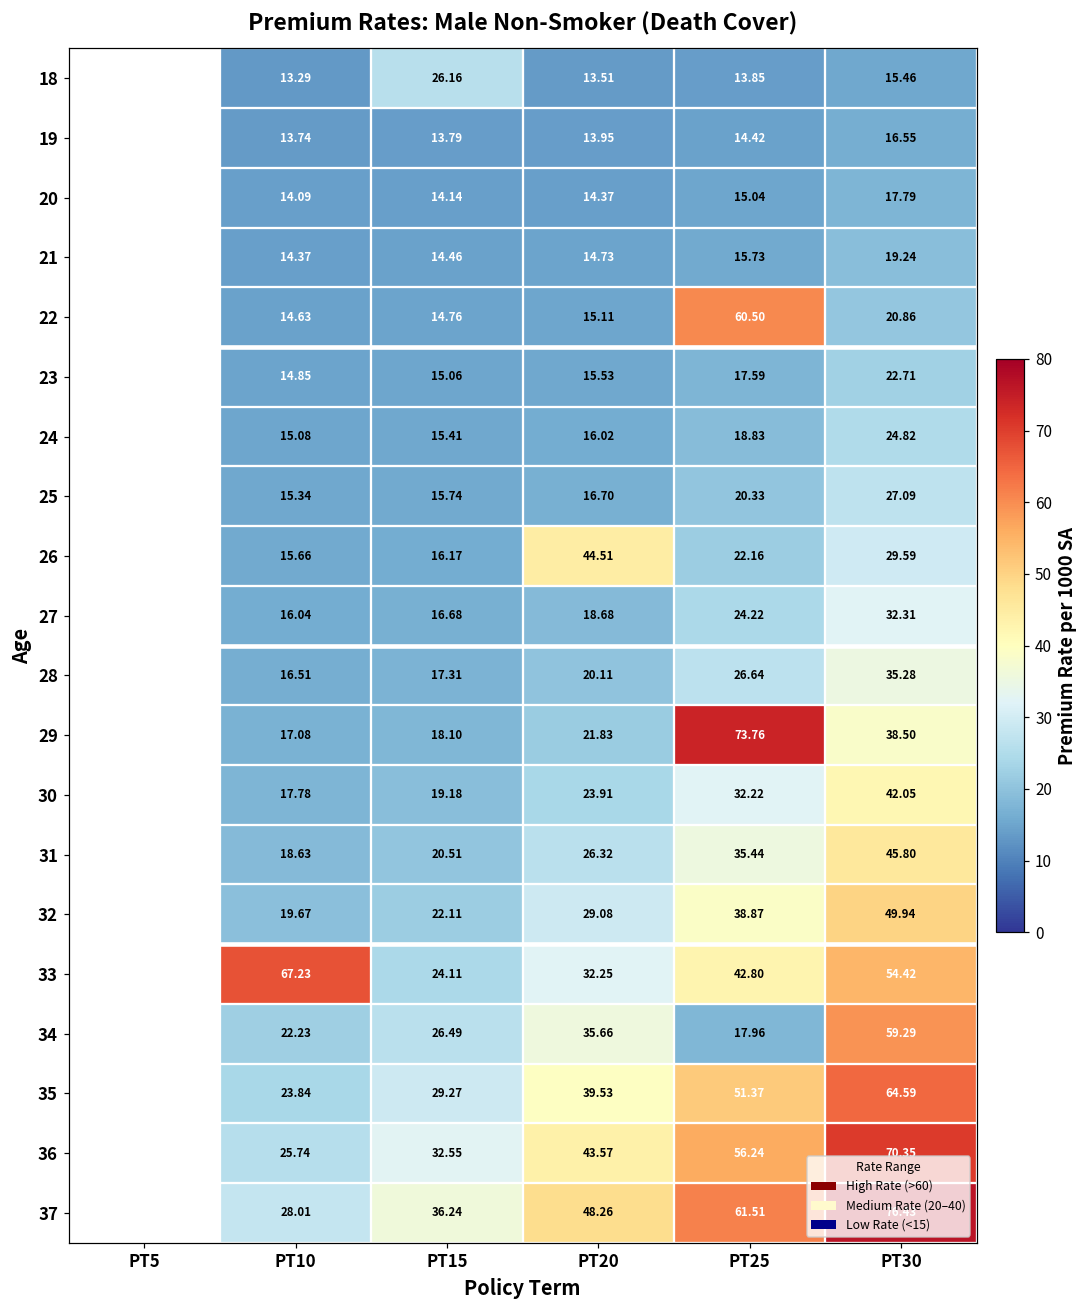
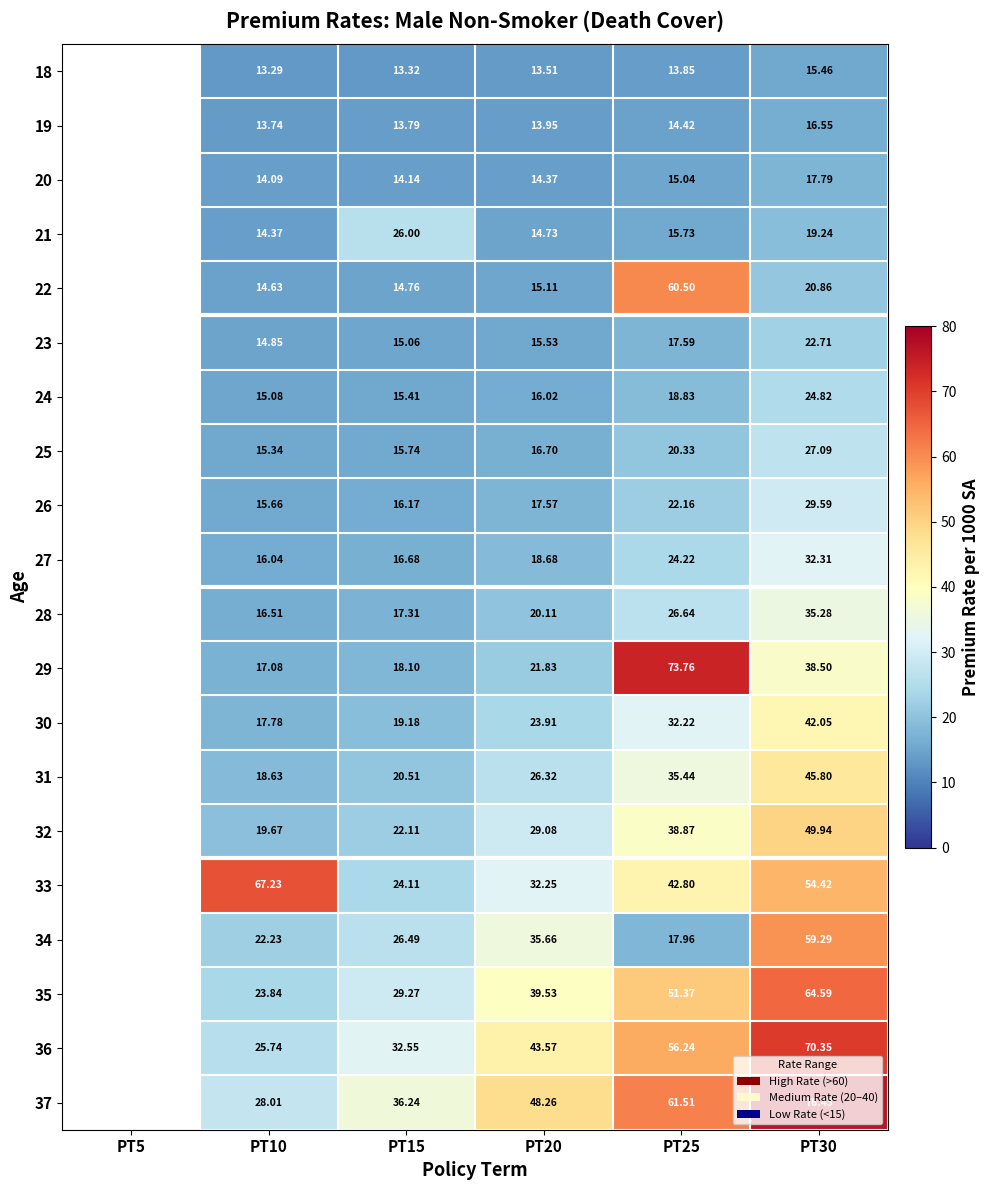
  {
    "18": {
      "PT10": 13.29,
-     "PT15": 26.16,
+     "PT15": 13.32,
      "PT20": 13.51,
      "PT25": 13.85,
      "PT30": 15.46
    },
    "19": {
      "PT10": 13.74,
      "PT15": 13.79,
      "PT20": 13.95,
      "PT25": 14.42,
      "PT30": 16.55
    },
    "20": {
      "PT10": 14.09,
      "PT15": 14.14,
      "PT20": 14.37,
      "PT25": 15.04,
      "PT30": 17.79
    },
    "21": {
      "PT10": 14.37,
-     "PT15": 14.46,
+     "PT15": 26.00,
      "PT20": 14.73,
      "PT25": 15.73,
      "PT30": 19.24
    },
    "22": {
      "PT10": 14.63,
      "PT15": 14.76,
      "PT20": 15.11,
      "PT25": 60.50,
      "PT30": 20.86
    },
    "23": {
      "PT10": 14.85,
      "PT15": 15.06,
      "PT20": 15.53,
      "PT25": 17.59,
      "PT30": 22.71
    },
    "24": {
      "PT10": 15.08,
      "PT15": 15.41,
      "PT20": 16.02,
      "PT25": 18.83,
      "PT30": 24.82
    },
    "25": {
      "PT10": 15.34,
      "PT15": 15.74,
      "PT20": 16.70,
      "PT25": 20.33,
      "PT30": 27.09
    },
    "26": {
      "PT10": 15.66,
      "PT15": 16.17,
-     "PT20": 44.51,
+     "PT20": 17.57,
      "PT25": 22.16,
      "PT30": 29.59
    },
    "27": {
      "PT10": 16.04,
      "PT15": 16.68,
      "PT20": 18.68,
      "PT25": 24.22,
      "PT30": 32.31
    },
    "28": {
      "PT10": 16.51,
      "PT15": 17.31,
      "PT20": 20.11,
      "PT25": 26.64,
      "PT30": 35.28
    },
    "29": {
      "PT10": 17.08,
      "PT15": 18.10,
      "PT20": 21.83,
      "PT25": 73.76,
      "PT30": 38.50
    },
    "30": {
      "PT10": 17.78,
      "PT15": 19.18,
      "PT20": 23.91,
      "PT25": 32.22,
      "PT30": 42.05
    },
    "31": {
      "PT10": 18.63,
      "PT15": 20.51,
      "PT20": 26.32,
      "PT25": 35.44,
      "PT30": 45.80
    },
    "32": {
      "PT10": 19.67,
      "PT15": 22.11,
      "PT20": 29.08,
      "PT25": 38.87,
      "PT30": 49.94
    },
    "33": {
      "PT10": 67.23,
      "PT15": 24.11,
      "PT20": 32.25,
      "PT25": 42.80,
      "PT30": 54.42
    },
    "34": {
      "PT10": 22.23,
      "PT15": 26.49,
      "PT20": 35.66,
      "PT25": 17.96,
      "PT30": 59.29
    },
    "35": {
      "PT10": 23.84,
      "PT15": 29.27,
      "PT20": 39.53,
      "PT25": 51.37,
      "PT30": 64.59
    },
    "36": {
      "PT10": 25.74,
      "PT15": 32.55,
      "PT20": 43.57,
      "PT25": 56.24,
      "PT30": 70.35
    },
    "37": {
      "PT10": 28.01,
      "PT15": 36.24,
      "PT20": 48.26,
      "PT25": 61.51
    }
  }
